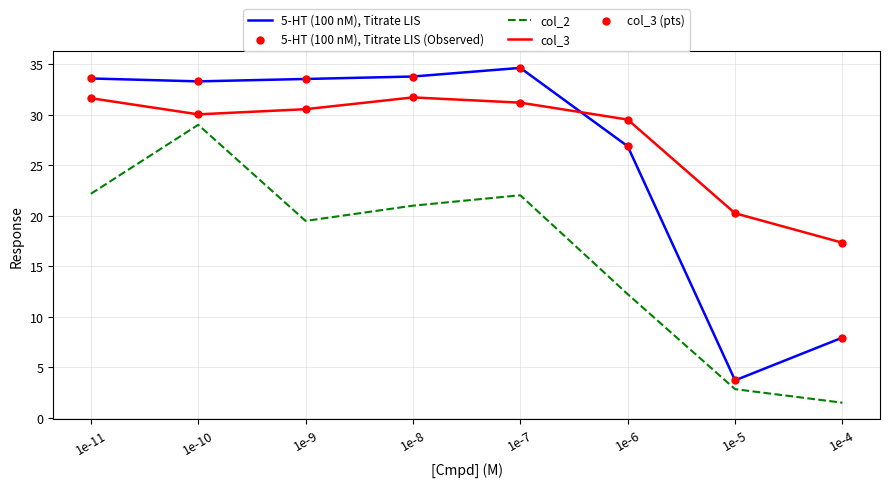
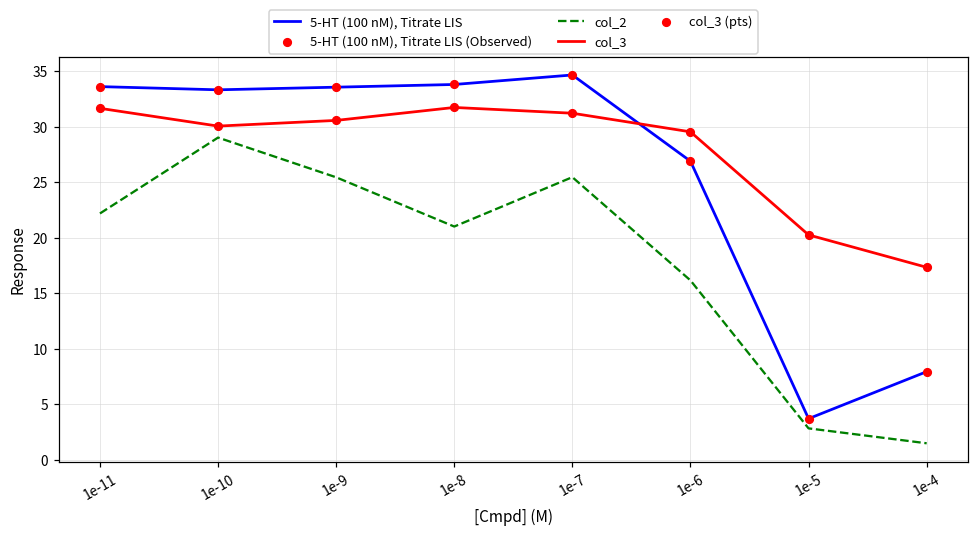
  {
    "col_2": {
      "1e-11": 22.2,
      "1e-10": 29.0,
-     "1e-9": 19.5,
+     "1e-9": 25.4,
      "1e-8": 21.0,
-     "1e-7": 22.0,
-     "1e-6": 12.2,
+     "1e-7": 25.4,
+     "1e-6": 16.2,
      "1e-5": 2.8,
      "1e-4": 1.5
    }
  }
